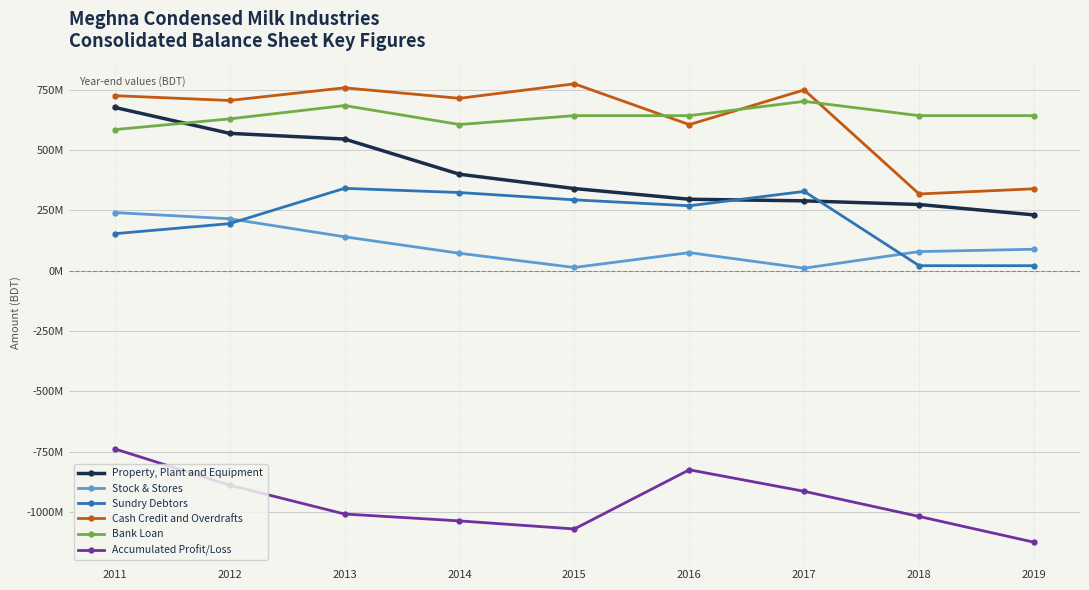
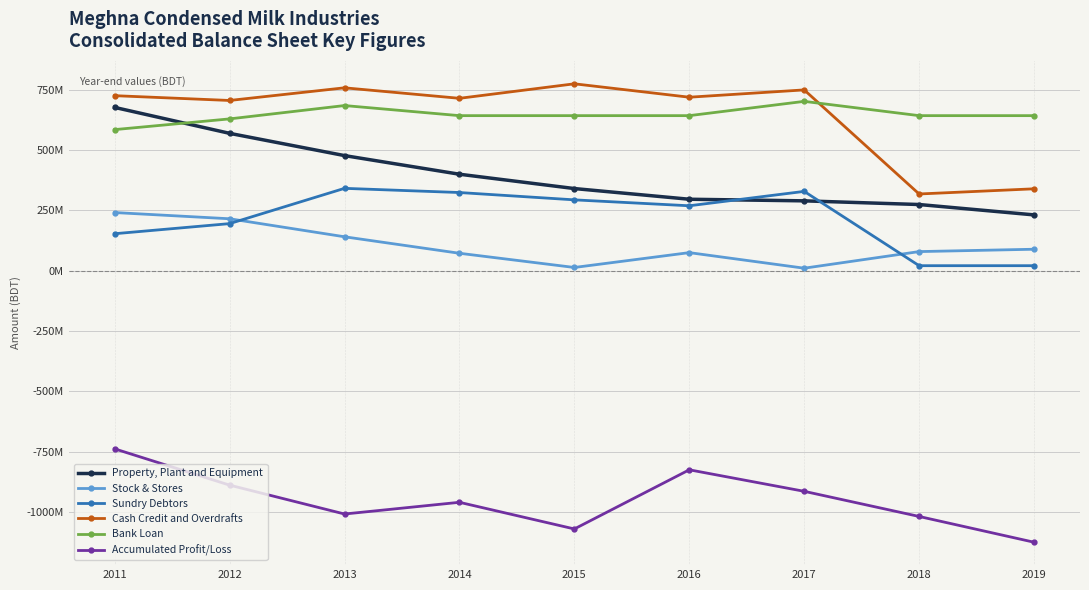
  {
    "Property, Plant and Equipment": {
      "2011": 680000000,
      "2012": 570000000,
-     "2013": 550000000,
+     "2013": 480000000,
      "2014": 400000000,
      "2015": 340000000,
      "2016": 300000000,
      "2017": 290000000,
      "2018": 270000000,
      "2019": 230000000
    },
    "Stock & Stores": {
      "2011": 240000000,
      "2012": 220000000,
      "2013": 140000000,
      "2014": 70000000,
      "2015": 10000000,
      "2016": 80000000,
      "2017": 10000000,
      "2018": 80000000,
      "2019": 90000000
    },
    "Sundry Debtors": {
      "2011": 150000000,
      "2012": 200000000,
      "2013": 340000000,
      "2014": 320000000,
      "2015": 290000000,
      "2016": 270000000,
      "2017": 330000000,
      "2018": 20000000,
      "2019": 20000000
    },
    "Cash Credit and Overdrafts": {
      "2011": 730000000,
      "2012": 710000000,
      "2013": 760000000,
      "2014": 710000000,
      "2015": 770000000,
-     "2016": 610000000,
+     "2016": 720000000,
      "2017": 750000000,
      "2018": 320000000,
      "2019": 340000000
    },
    "Bank Loan": {
      "2011": 580000000,
      "2012": 630000000,
      "2013": 680000000,
-     "2014": 610000000,
+     "2014": 640000000,
      "2015": 640000000,
      "2016": 640000000,
      "2017": 700000000,
      "2018": 640000000,
      "2019": 640000000
    },
    "Accumulated Profit/Loss": {
      "2011": -740000000,
      "2013": -1010000000,
-     "2014": -1040000000,
+     "2014": -960000000,
      "2015": -1070000000,
      "2016": -820000000,
      "2017": -910000000,
      "2018": -1020000000,
      "2019": -1120000000
    }
  }
